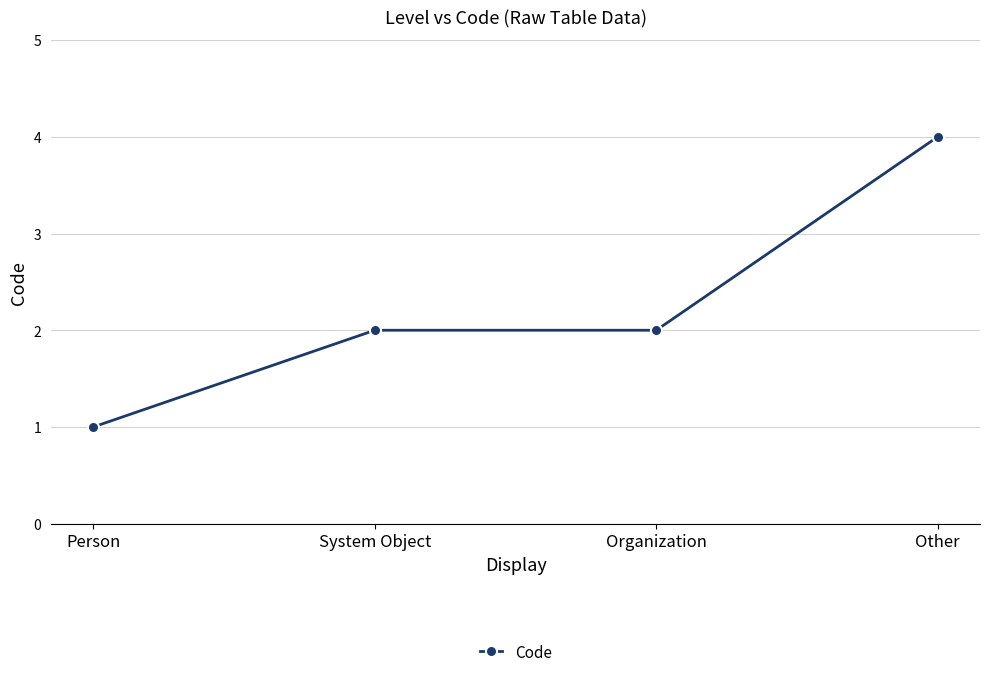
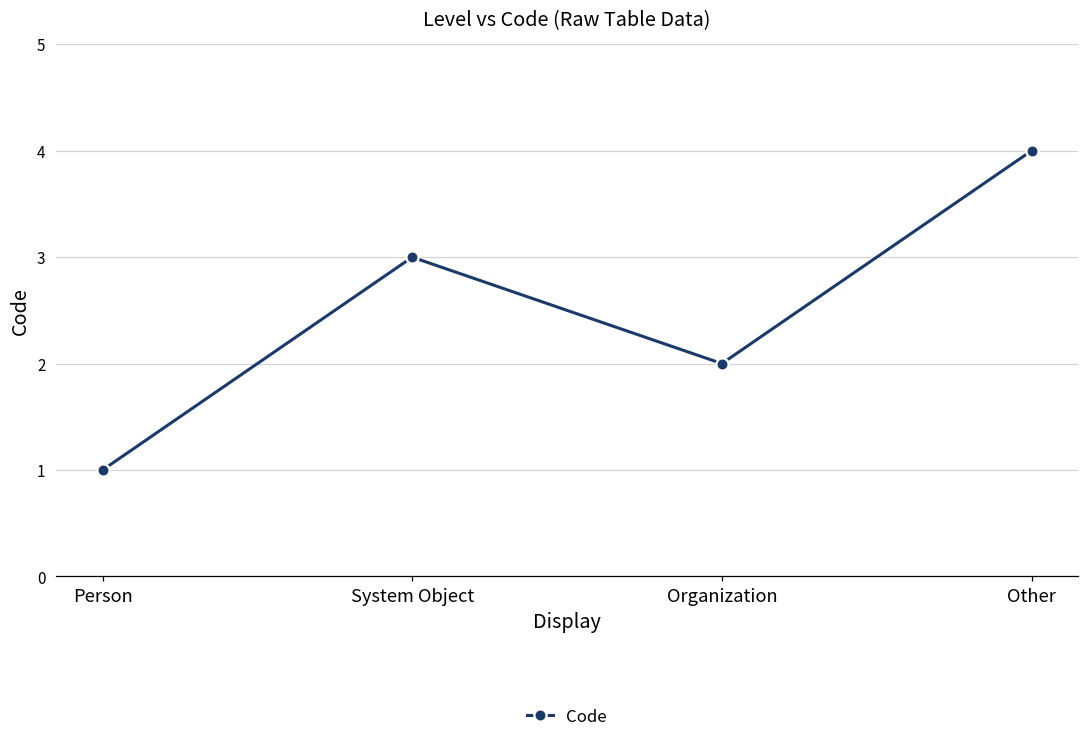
  {
    "Person": 1,
-   "System Object": 2,
+   "System Object": 3,
    "Organization": 2,
    "Other": 4
  }
